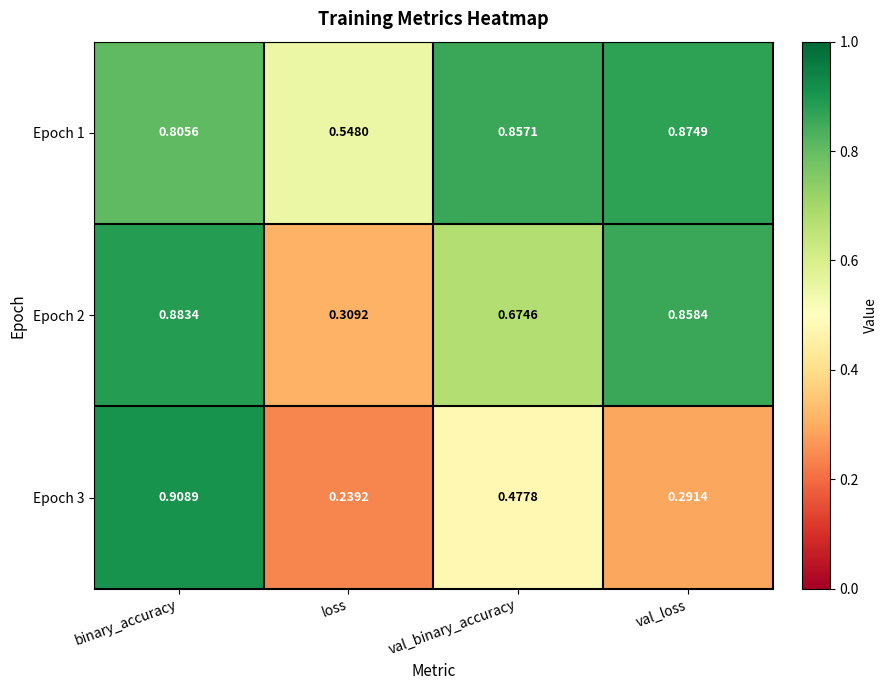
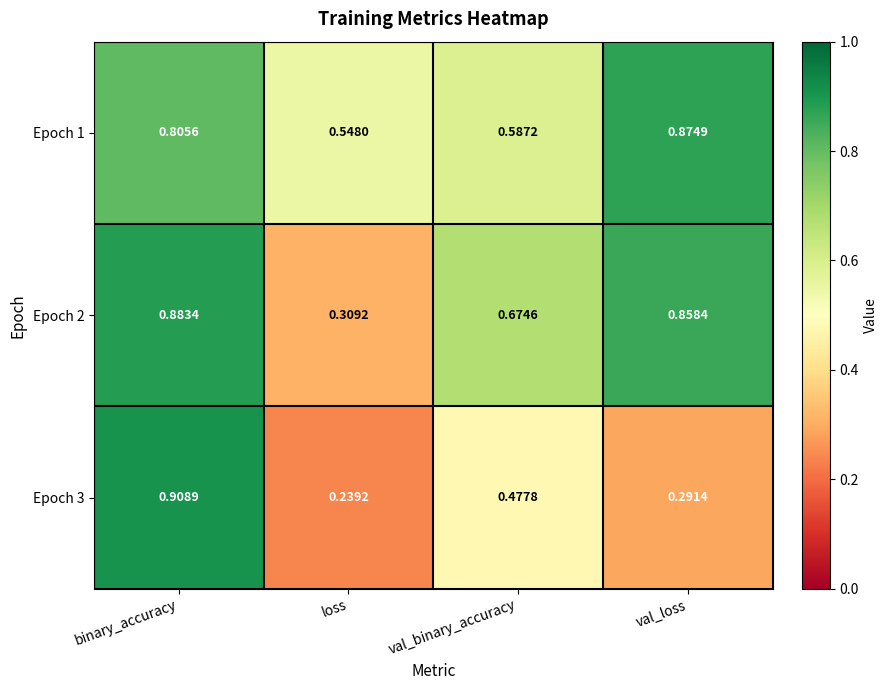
  {
    "Epoch 1": {
      "binary_accuracy": 0.8056,
      "loss": 0.5480,
-     "val_binary_accuracy": 0.8571,
+     "val_binary_accuracy": 0.5872,
      "val_loss": 0.8749
    },
    "Epoch 2": {
      "binary_accuracy": 0.8834,
      "loss": 0.3092,
      "val_binary_accuracy": 0.6746,
      "val_loss": 0.8584
    },
    "Epoch 3": {
      "binary_accuracy": 0.9089,
      "loss": 0.2392,
      "val_binary_accuracy": 0.4778,
      "val_loss": 0.2914
    }
  }
